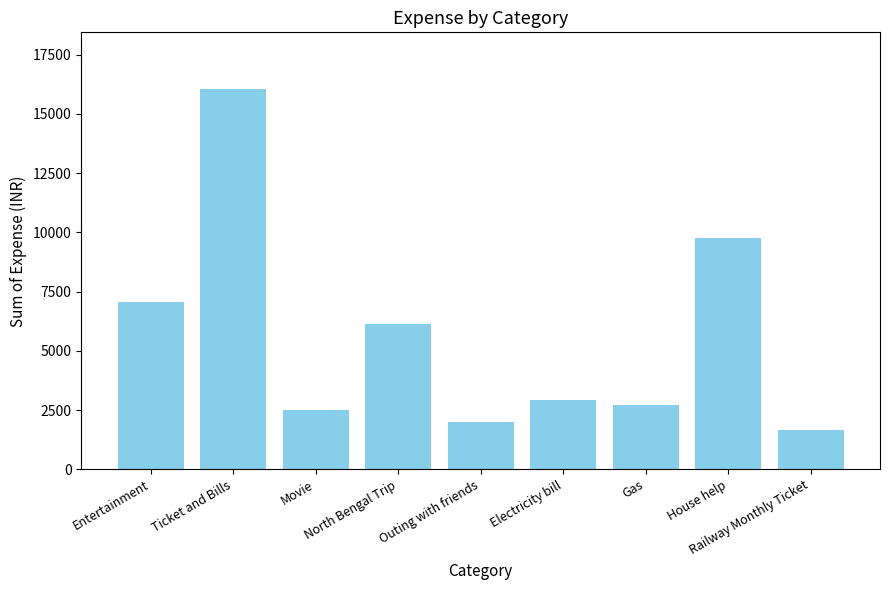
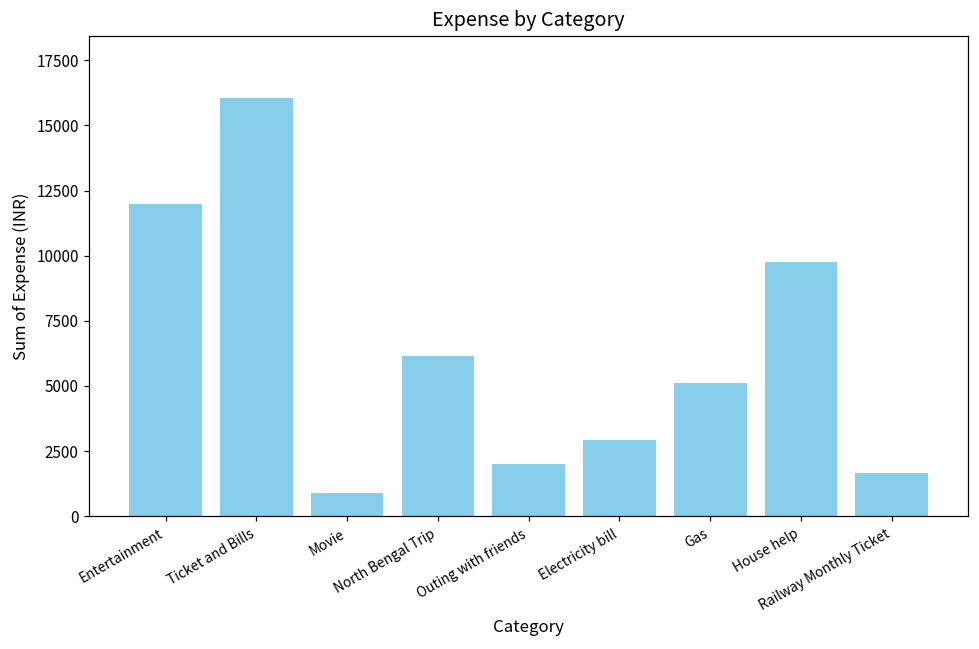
  {
-   "Entertainment": 7000,
+   "Entertainment": 12000,
    "Ticket and Bills": 16000,
-   "Movie": 2500,
+   "Movie": 900,
    "North Bengal Trip": 6100,
    "Outing with friends": 2000,
    "Electricity bill": 2900,
-   "Gas": 2700,
+   "Gas": 5100,
    "House help": 9800,
    "Railway Monthly Ticket": 1700
  }
